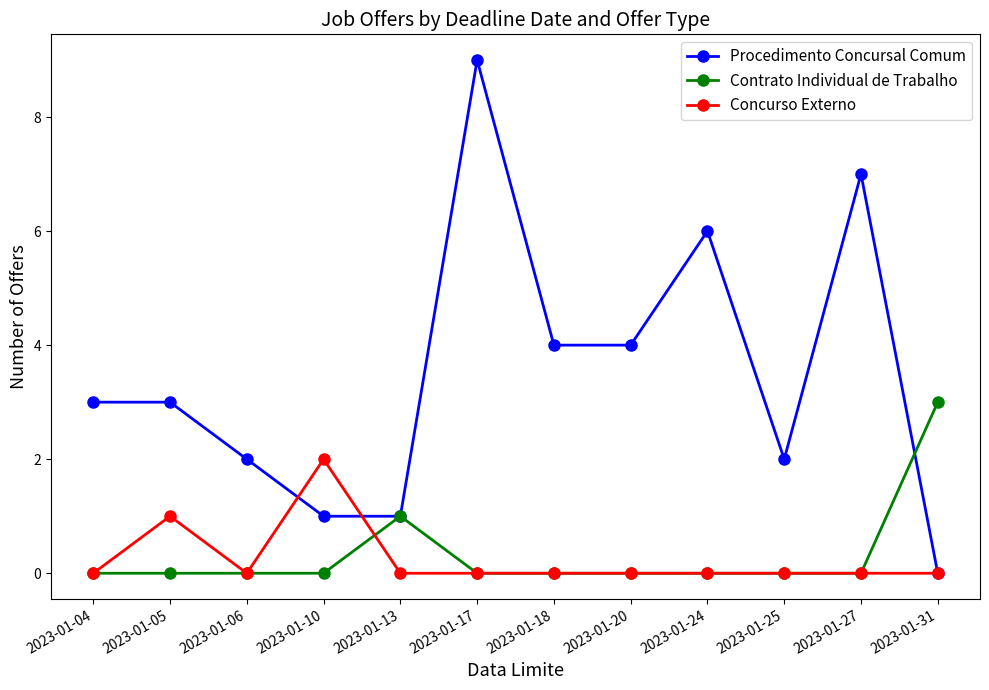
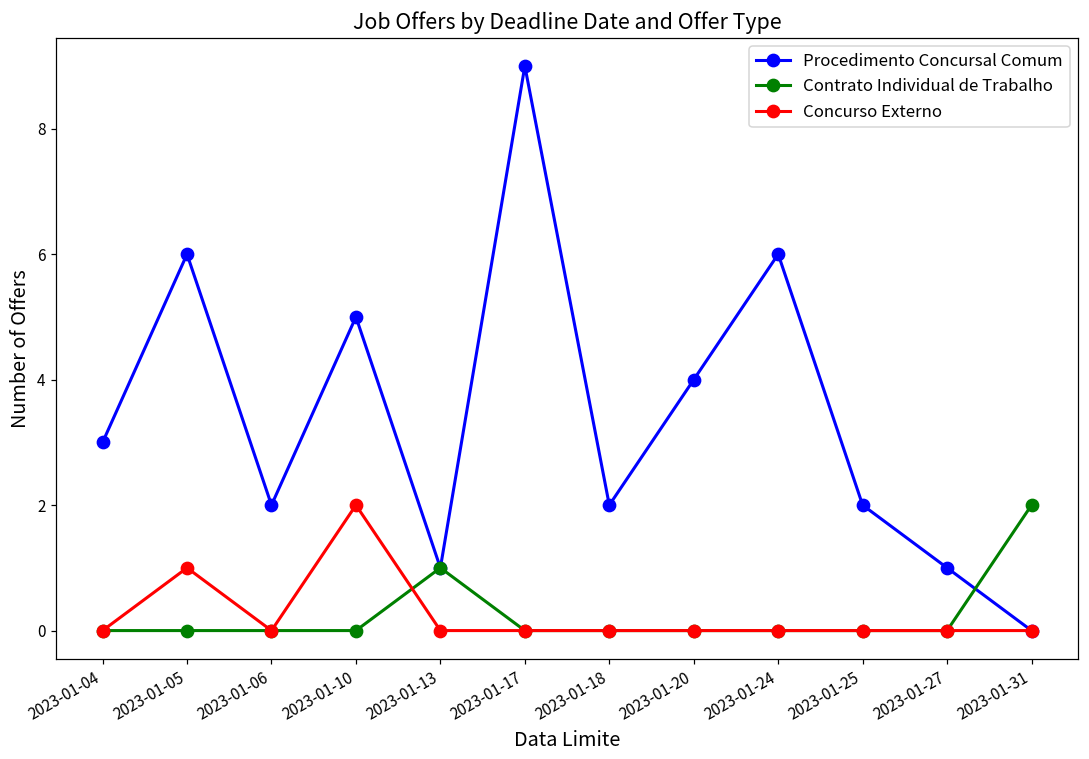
  {
    "Procedimento Concursal Comum": {
      "2023-01-04": 3,
-     "2023-01-05": 3,
+     "2023-01-05": 6,
      "2023-01-06": 2,
-     "2023-01-10": 1,
+     "2023-01-10": 5,
      "2023-01-17": 9,
-     "2023-01-18": 4,
+     "2023-01-18": 2,
      "2023-01-20": 4,
      "2023-01-24": 6,
      "2023-01-25": 2,
-     "2023-01-27": 7
+     "2023-01-27": 1
    },
    "Contrato Individual de Trabalho": {
      "2023-01-05": 0,
      "2023-01-10": 0,
-     "2023-01-31": 3
+     "2023-01-31": 2
    },
    "Concurso Externo": {
      "2023-01-05": 1,
      "2023-01-10": 2,
      "2023-01-13": 0
    }
  }
